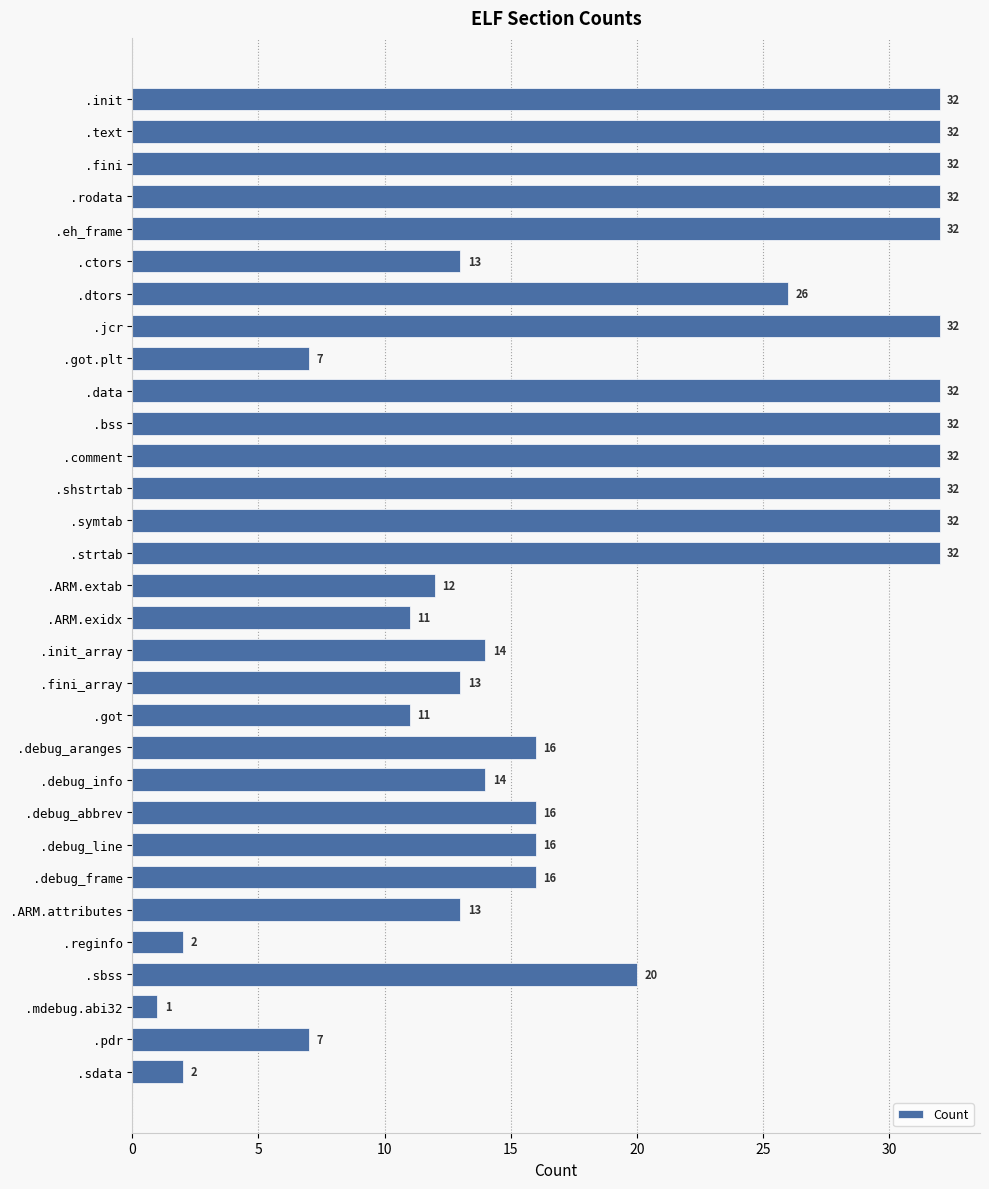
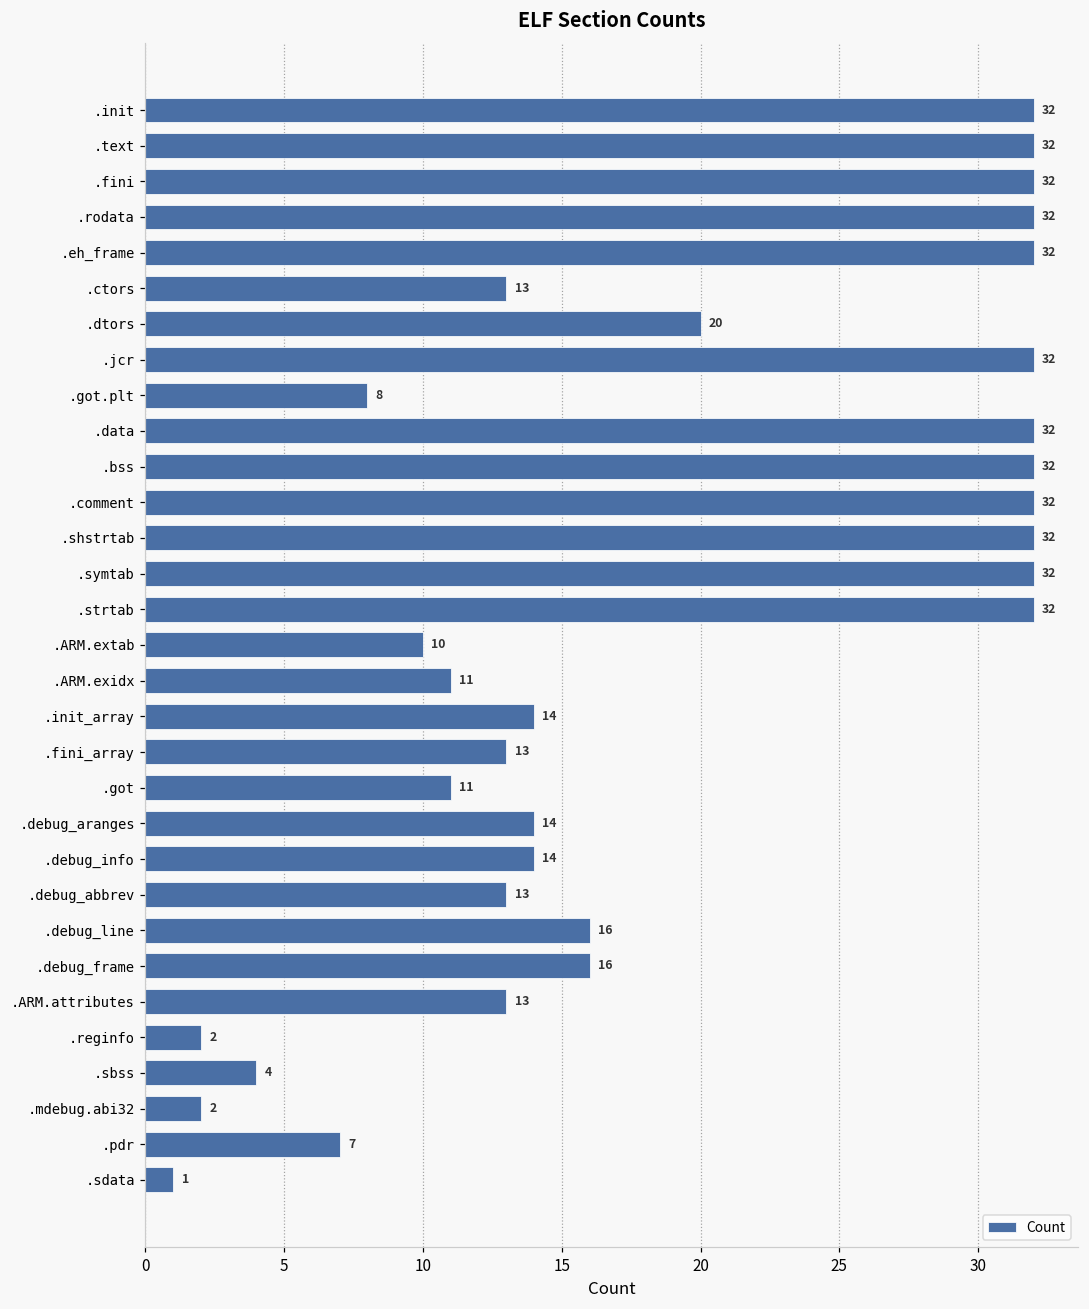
  {
    ".init": 32,
    ".text": 32,
    ".fini": 32,
    ".rodata": 32,
    ".eh_frame": 32,
    ".ctors": 13,
-   ".dtors": 26,
+   ".dtors": 20,
    ".jcr": 32,
-   ".got.plt": 7,
+   ".got.plt": 8,
    ".data": 32,
    ".bss": 32,
    ".comment": 32,
    ".shstrtab": 32,
    ".symtab": 32,
    ".strtab": 32,
-   ".ARM.extab": 12,
+   ".ARM.extab": 10,
    ".ARM.exidx": 11,
    ".init_array": 14,
    ".fini_array": 13,
    ".got": 11,
-   ".debug_aranges": 16,
+   ".debug_aranges": 14,
    ".debug_info": 14,
-   ".debug_abbrev": 16,
+   ".debug_abbrev": 13,
    ".debug_line": 16,
    ".debug_frame": 16,
    ".ARM.attributes": 13,
    ".reginfo": 2,
-   ".sbss": 20,
-   ".mdebug.abi32": 1,
+   ".sbss": 4,
+   ".mdebug.abi32": 2,
    ".pdr": 7,
-   ".sdata": 2
+   ".sdata": 1
  }
